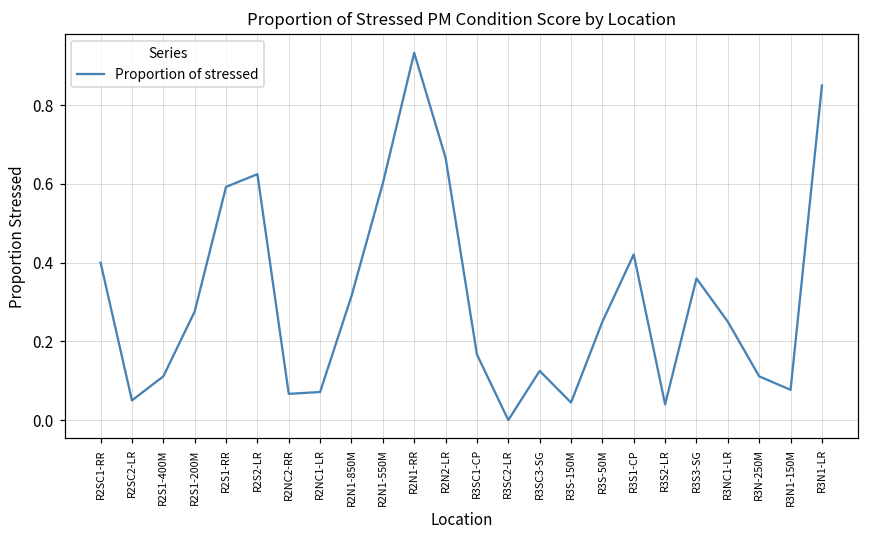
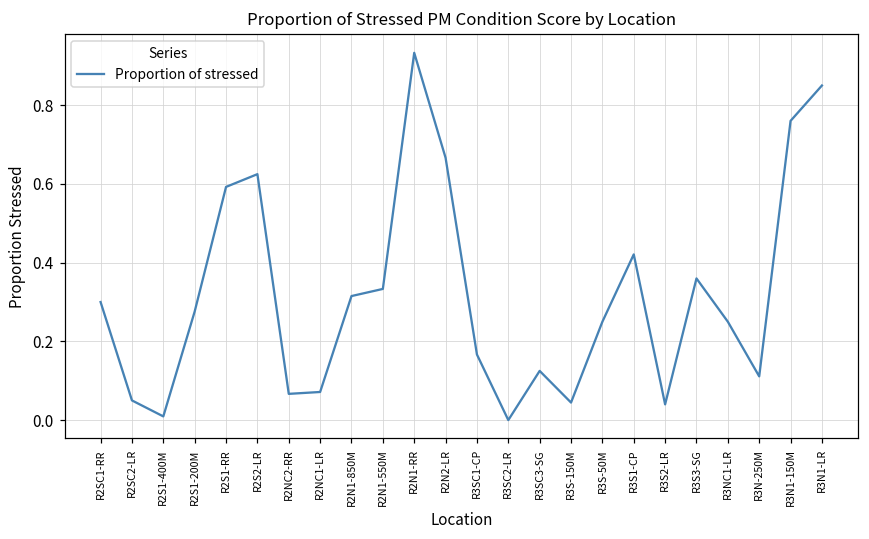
  {
-   "R2SC1-RR": 0.4,
+   "R2SC1-RR": 0.3,
    "R2SC2-LR": 0.05,
-   "R2S1-400M": 0.11,
+   "R2S1-400M": 0.01,
    "R2S1-200M": 0.28,
    "R2S1-RR": 0.59,
    "R2S2-LR": 0.63,
    "R2NC2-RR": 0.07,
    "R2NC1-LR": 0.07,
    "R2N1-850M": 0.32,
-   "R2N1-550M": 0.60,
+   "R2N1-550M": 0.33,
    "R2N1-RR": 0.93,
    "R2N2-LR": 0.67,
    "R3SC1-CP": 0.17,
    "R3SC2-LR": 0.00,
    "R3SC3-SG": 0.13,
    "R3S-150M": 0.04,
    "R3S-50M": 0.25,
    "R3S1-CP": 0.42,
    "R3S2-LR": 0.04,
    "R3S3-SG": 0.36,
    "R3NC1-LR": 0.25,
    "R3N-250M": 0.11,
-   "R3N1-150M": 0.08,
+   "R3N1-150M": 0.76,
    "R3N1-LR": 0.85
  }
